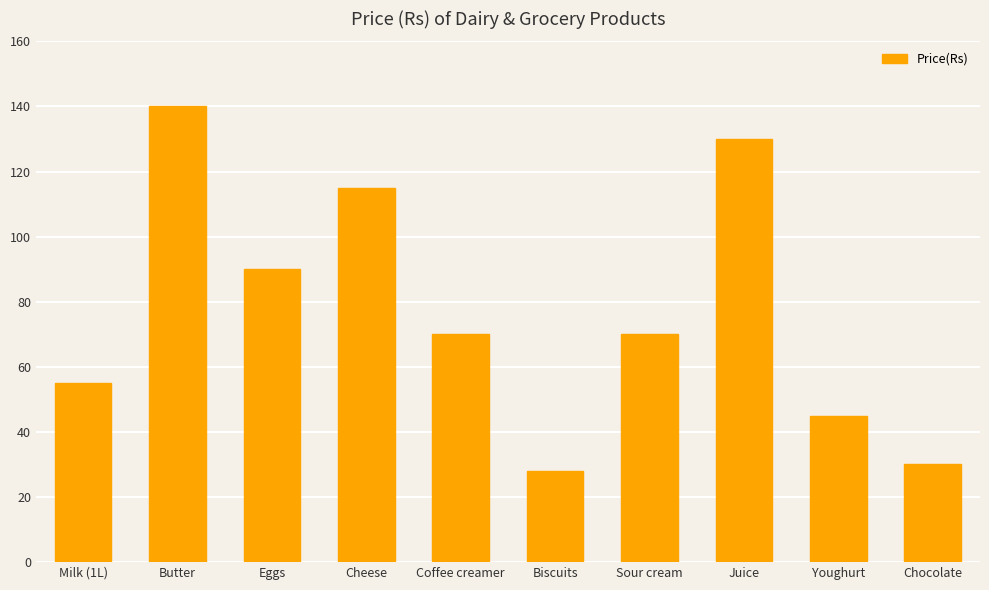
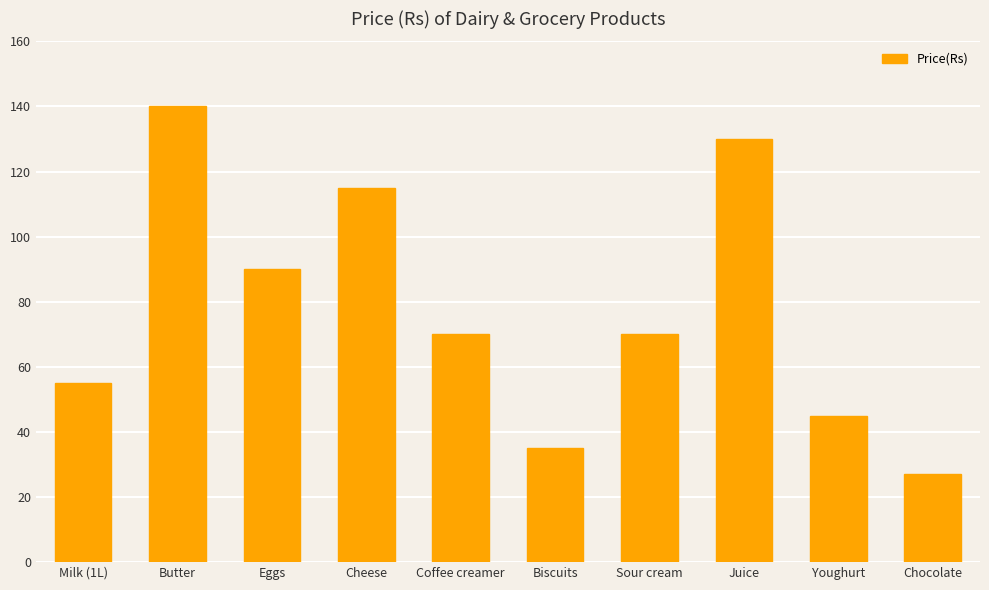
  {
    "Milk (1L)": 55,
    "Butter": 140,
    "Eggs": 90,
    "Cheese": 115,
    "Coffee creamer": 70,
-   "Biscuits": 28,
+   "Biscuits": 35,
    "Sour cream": 70,
    "Juice": 130,
    "Youghurt": 45,
-   "Chocolate": 30
+   "Chocolate": 27
  }
